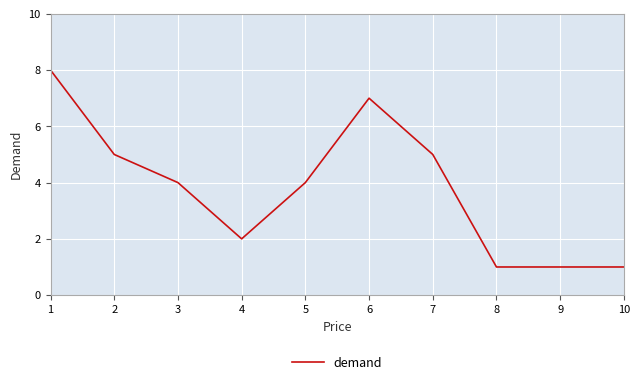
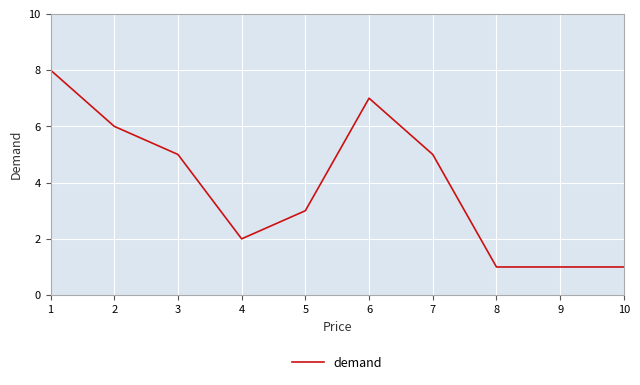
  {
    "1": 8,
-   "2": 5,
-   "3": 4,
+   "2": 6,
+   "3": 5,
    "4": 2,
-   "5": 4,
+   "5": 3,
    "6": 7,
    "7": 5,
    "8": 1,
    "9": 1,
    "10": 1
  }
